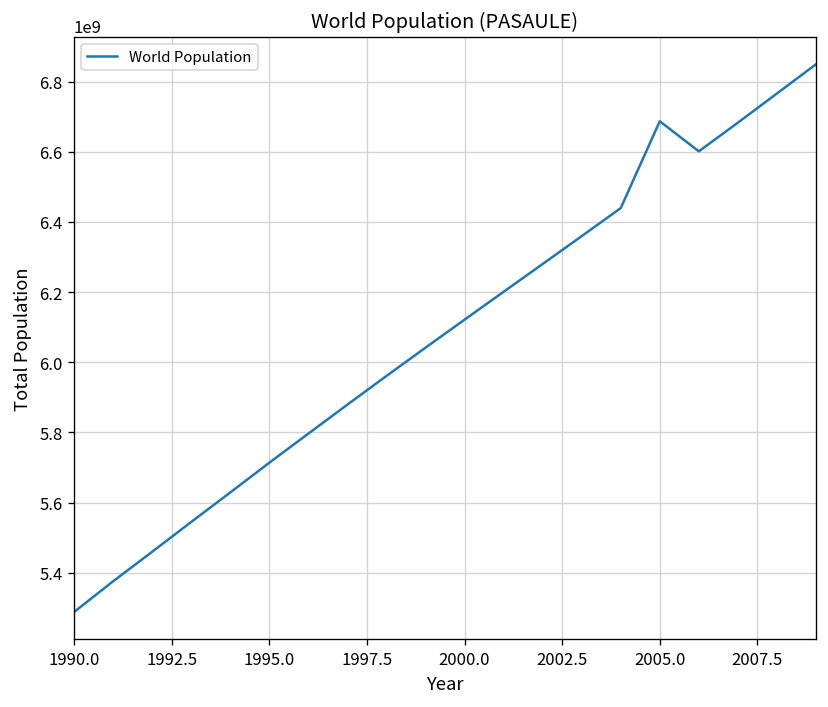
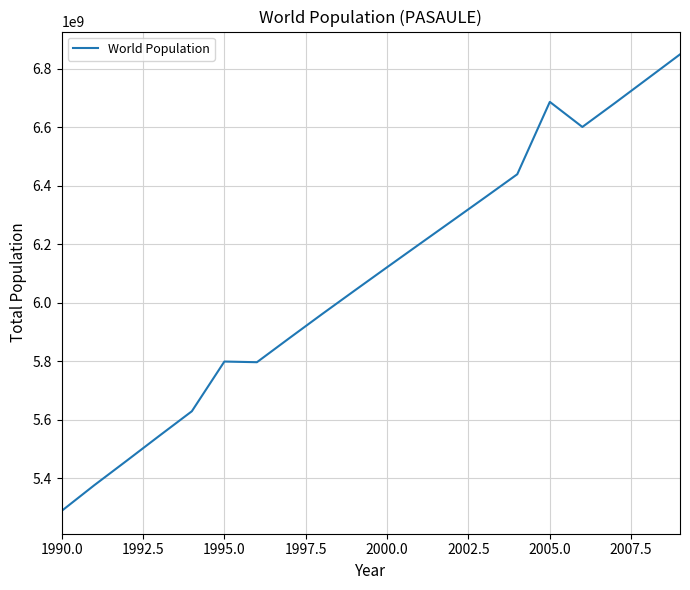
  {
    "1990.0": 5290000000,
-   "1995.0": 5710000000,
+   "1995.0": 5800000000,
    "2000.0": 6120000000,
    "2005.0": 6690000000
  }
